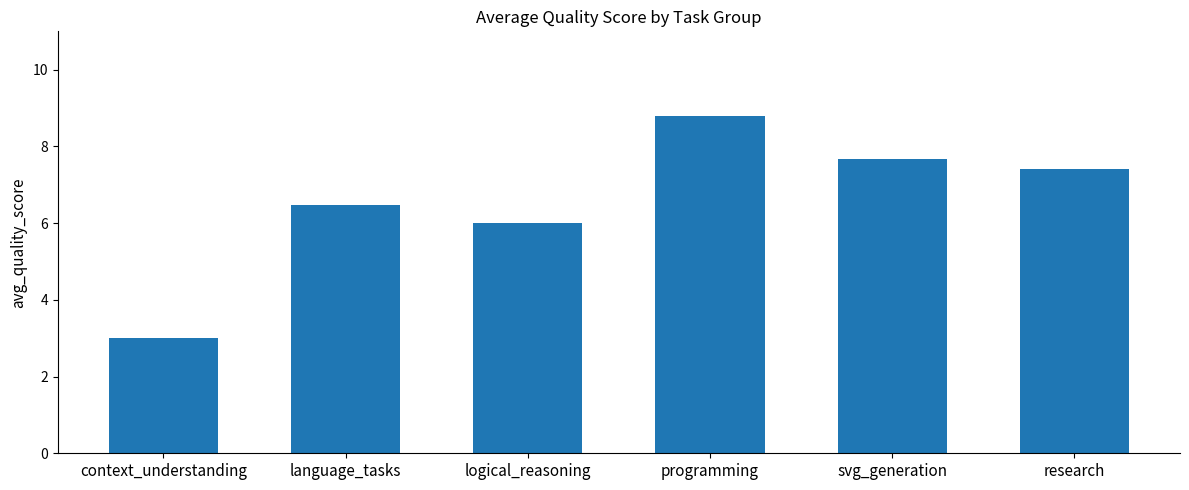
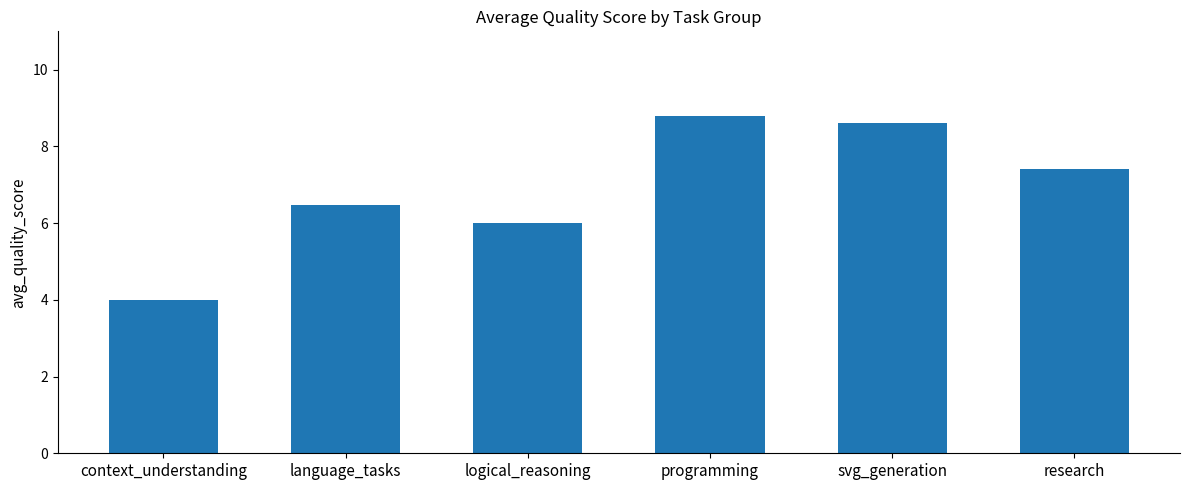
  {
-   "context_understanding": 3,
+   "context_understanding": 4,
    "language_tasks": 6.5,
    "logical_reasoning": 6.0,
    "programming": 8.8,
-   "svg_generation": 7.7,
+   "svg_generation": 8.6,
    "research": 7.4
  }
